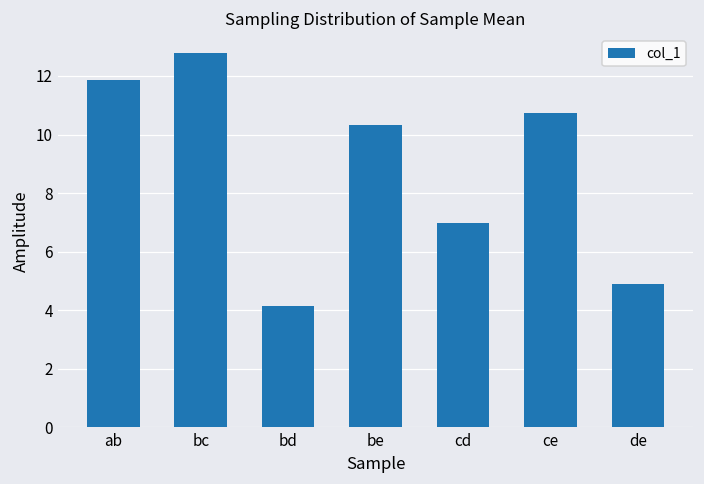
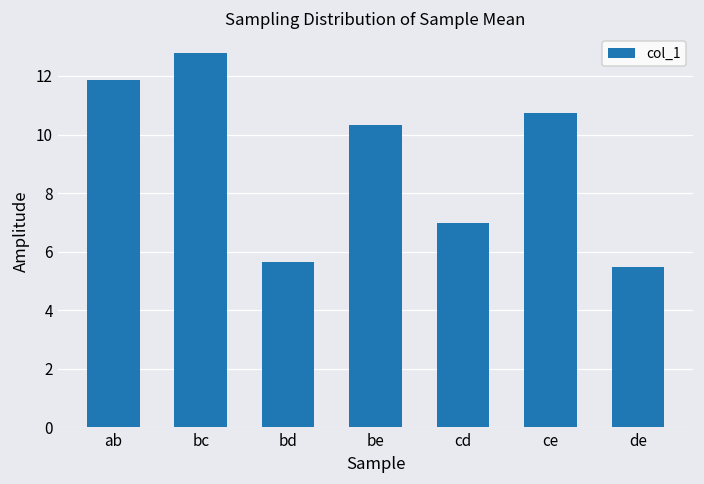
  {
    "ab": 11.9,
    "bc": 12.8,
-   "bd": 4.1,
+   "bd": 5.6,
    "be": 10.3,
    "cd": 7.0,
    "ce": 10.7,
-   "de": 4.9
+   "de": 5.5
  }
